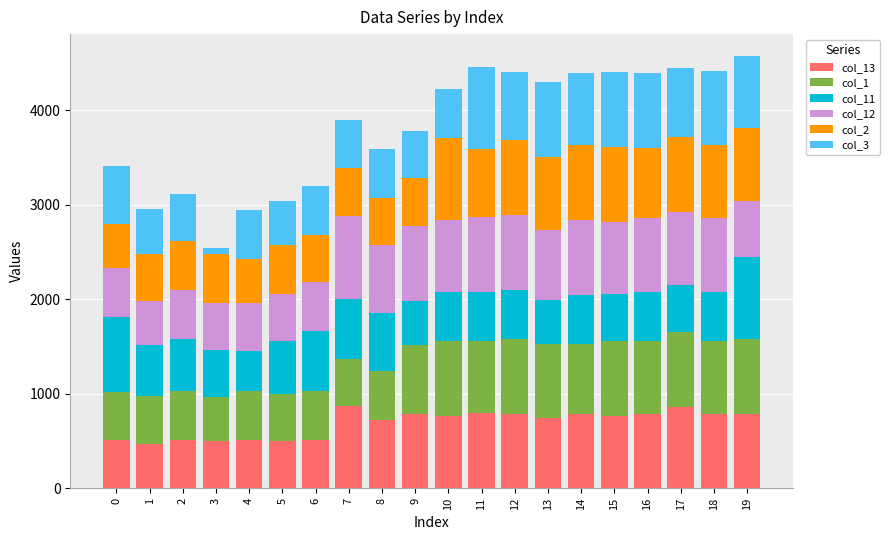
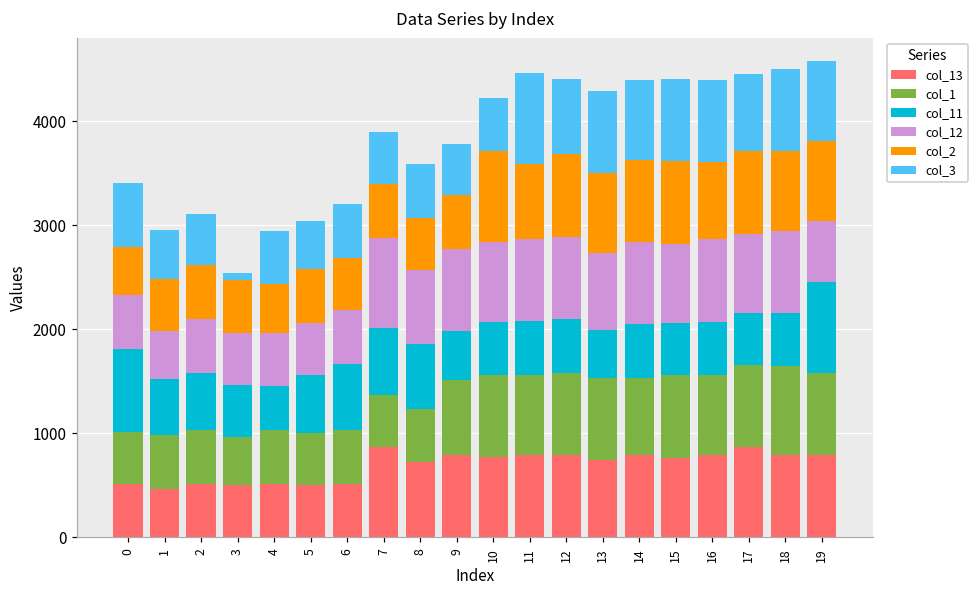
  {
    "col_13": {
      "0": 500,
      "1": 500,
      "2": 500,
      "3": 500,
      "4": 500,
      "5": 500,
      "6": 500,
      "7": 900,
      "8": 700,
      "9": 800,
      "10": 800,
      "11": 800,
      "12": 800,
      "13": 700,
      "14": 800,
      "15": 800,
      "16": 800,
      "17": 900,
      "18": 800,
      "19": 800
    },
    "col_1": {
      "0": 500,
      "1": 500,
      "2": 500,
      "3": 500,
      "4": 500,
      "5": 500,
      "6": 500,
      "7": 500,
      "8": 500,
      "9": 700,
      "10": 800,
      "11": 800,
      "12": 800,
      "13": 800,
      "14": 700,
      "15": 800,
      "16": 800,
      "17": 800,
-     "18": 800,
+     "18": 900,
      "19": 800
    },
    "col_11": {
      "0": 800,
      "1": 500,
      "2": 500,
      "3": 500,
      "4": 400,
      "5": 600,
      "6": 600,
      "7": 600,
      "8": 600,
      "9": 500,
      "10": 500,
      "11": 500,
      "12": 500,
      "13": 500,
      "14": 500,
      "15": 500,
      "16": 500,
      "17": 500,
      "18": 500,
      "19": 900
    },
    "col_12": {
      "0": 500,
      "1": 500,
      "2": 500,
      "3": 500,
      "4": 500,
      "5": 500,
      "6": 500,
      "7": 900,
      "8": 700,
      "9": 800,
      "10": 800,
      "11": 800,
      "12": 800,
      "13": 700,
      "14": 800,
      "15": 800,
      "16": 800,
      "17": 800,
      "18": 800,
      "19": 600
    },
    "col_2": {
      "0": 500,
      "1": 500,
      "2": 500,
      "3": 500,
      "4": 500,
      "5": 500,
      "6": 500,
      "7": 500,
      "8": 500,
      "9": 500,
      "10": 900,
      "11": 700,
      "12": 800,
      "13": 800,
      "14": 800,
      "15": 800,
      "16": 700,
      "17": 800,
      "18": 800,
      "19": 800
    },
    "col_3": {
      "0": 600,
      "1": 500,
      "2": 500,
      "3": 100,
      "4": 500,
      "5": 500,
      "6": 500,
      "7": 500,
      "8": 500,
      "9": 500,
      "10": 500,
      "11": 900,
      "12": 700,
      "13": 800,
      "14": 800,
      "15": 800,
      "16": 800,
      "17": 700,
      "18": 800,
      "19": 800
    }
  }
